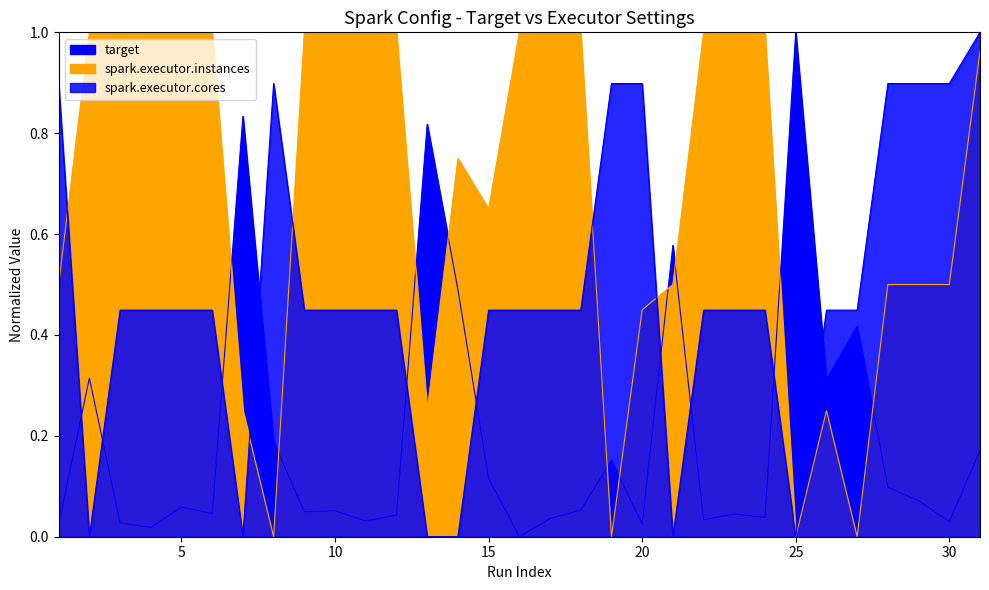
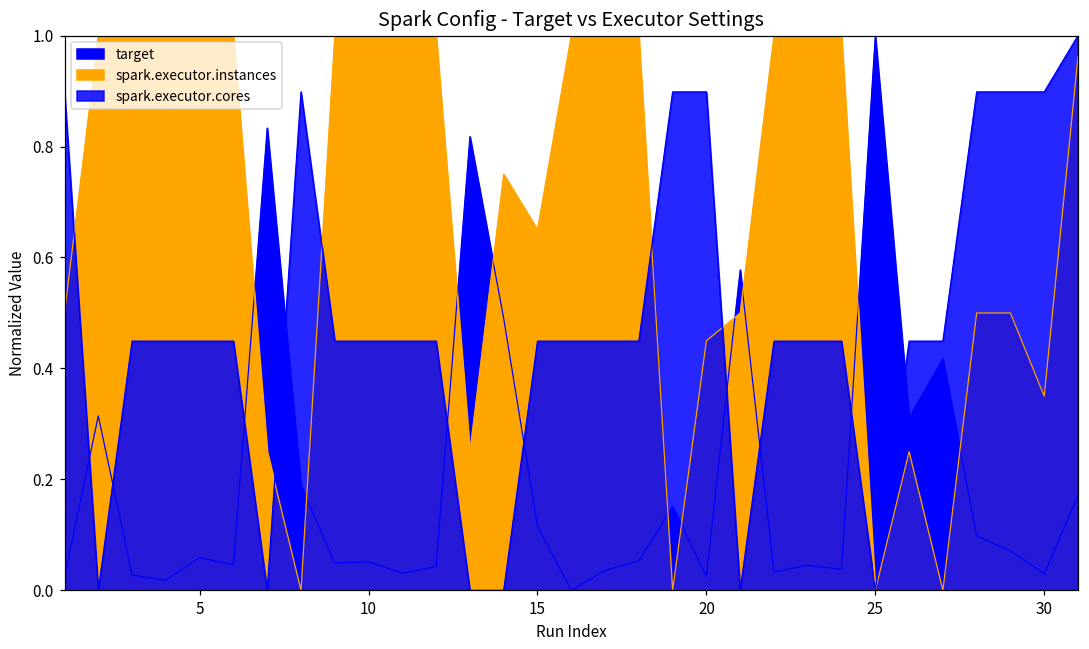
  {
    "spark.executor.instances": {
      "5": 1.00,
      "10": 1.00,
      "15": 0.65,
      "20": 0.45,
-     "30": 0.50
+     "30": 0.35
    }
  }
